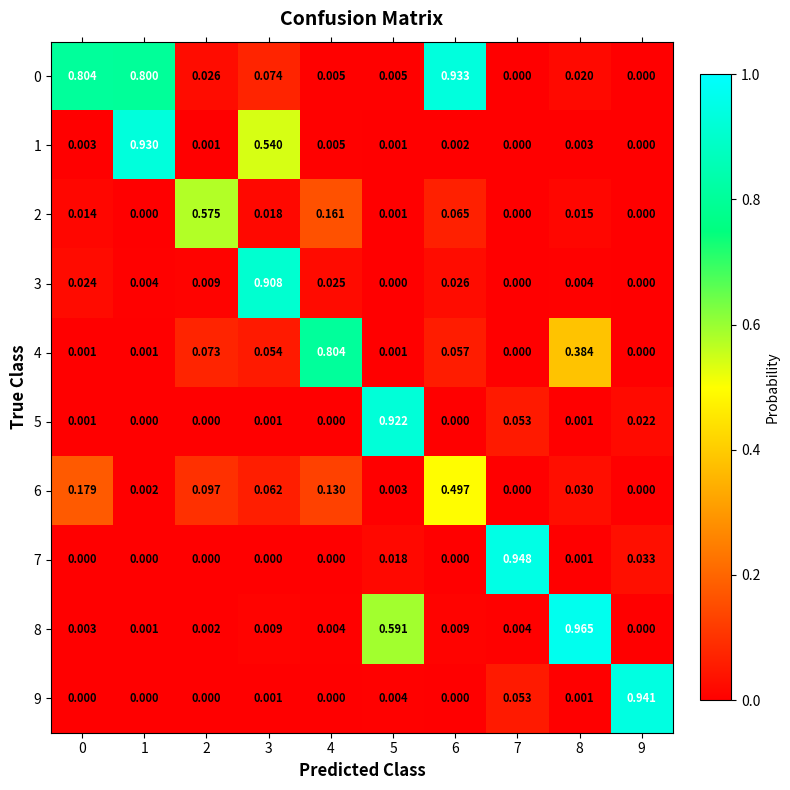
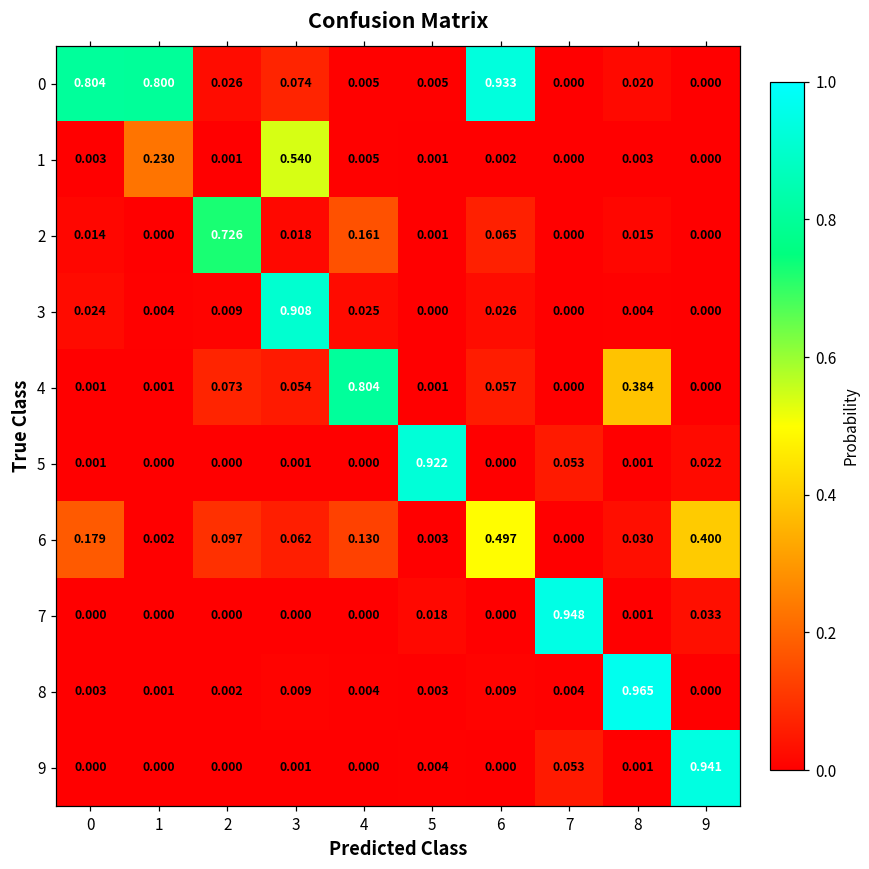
  {
    "0": {
      "0": 0.804,
      "1": 0.800,
      "2": 0.026,
      "3": 0.074,
      "4": 0.005,
      "5": 0.005,
      "6": 0.933,
      "7": 0.000,
      "8": 0.020,
      "9": 0.000
    },
    "1": {
      "0": 0.003,
-     "1": 0.930,
+     "1": 0.230,
      "2": 0.001,
      "3": 0.540,
      "4": 0.005,
      "5": 0.001,
      "6": 0.002,
      "7": 0.000,
      "8": 0.003,
      "9": 0.000
    },
    "2": {
      "0": 0.014,
      "1": 0.000,
-     "2": 0.575,
+     "2": 0.726,
      "3": 0.018,
      "4": 0.161,
      "5": 0.001,
      "6": 0.065,
      "7": 0.000,
      "8": 0.015,
      "9": 0.000
    },
    "3": {
      "0": 0.024,
      "1": 0.004,
      "2": 0.009,
      "3": 0.908,
      "4": 0.025,
      "5": 0.000,
      "6": 0.026,
      "7": 0.000,
      "8": 0.004,
      "9": 0.000
    },
    "4": {
      "0": 0.001,
      "1": 0.001,
      "2": 0.073,
      "3": 0.054,
      "4": 0.804,
      "5": 0.001,
      "6": 0.057,
      "7": 0.000,
      "8": 0.384,
      "9": 0.000
    },
    "5": {
      "0": 0.001,
      "1": 0.000,
      "2": 0.000,
      "3": 0.001,
      "4": 0.000,
      "5": 0.922,
      "6": 0.000,
      "7": 0.053,
      "8": 0.001,
      "9": 0.022
    },
    "6": {
      "0": 0.179,
      "1": 0.002,
      "2": 0.097,
      "3": 0.062,
      "4": 0.130,
      "5": 0.003,
      "6": 0.497,
      "7": 0.000,
      "8": 0.030,
-     "9": 0.000
+     "9": 0.400
    },
    "7": {
      "0": 0.000,
      "1": 0.000,
      "2": 0.000,
      "3": 0.000,
      "4": 0.000,
      "5": 0.018,
      "6": 0.000,
      "7": 0.948,
      "8": 0.001,
      "9": 0.033
    },
    "8": {
      "0": 0.003,
      "1": 0.001,
      "2": 0.002,
      "3": 0.009,
      "4": 0.004,
-     "5": 0.591,
+     "5": 0.003,
      "6": 0.009,
      "7": 0.004,
      "8": 0.965,
      "9": 0.000
    },
    "9": {
      "0": 0.000,
      "1": 0.000,
      "2": 0.000,
      "3": 0.001,
      "4": 0.000,
      "5": 0.004,
      "6": 0.000,
      "7": 0.053,
      "8": 0.001,
      "9": 0.941
    }
  }
